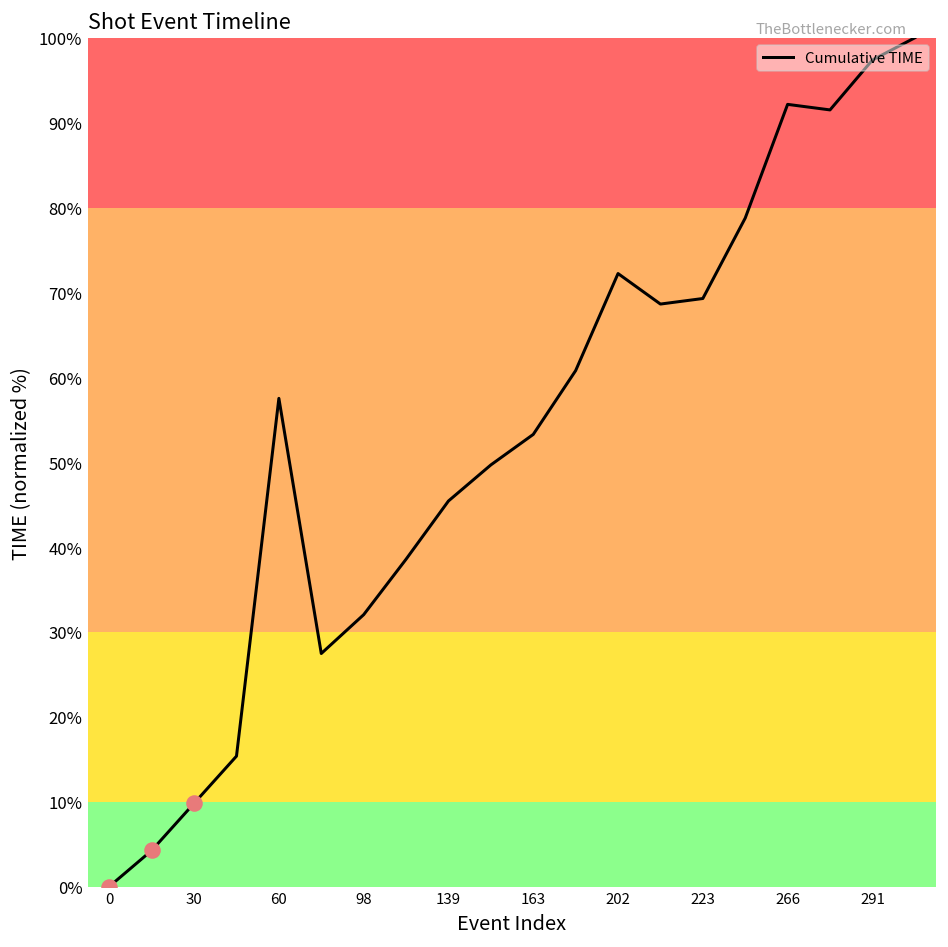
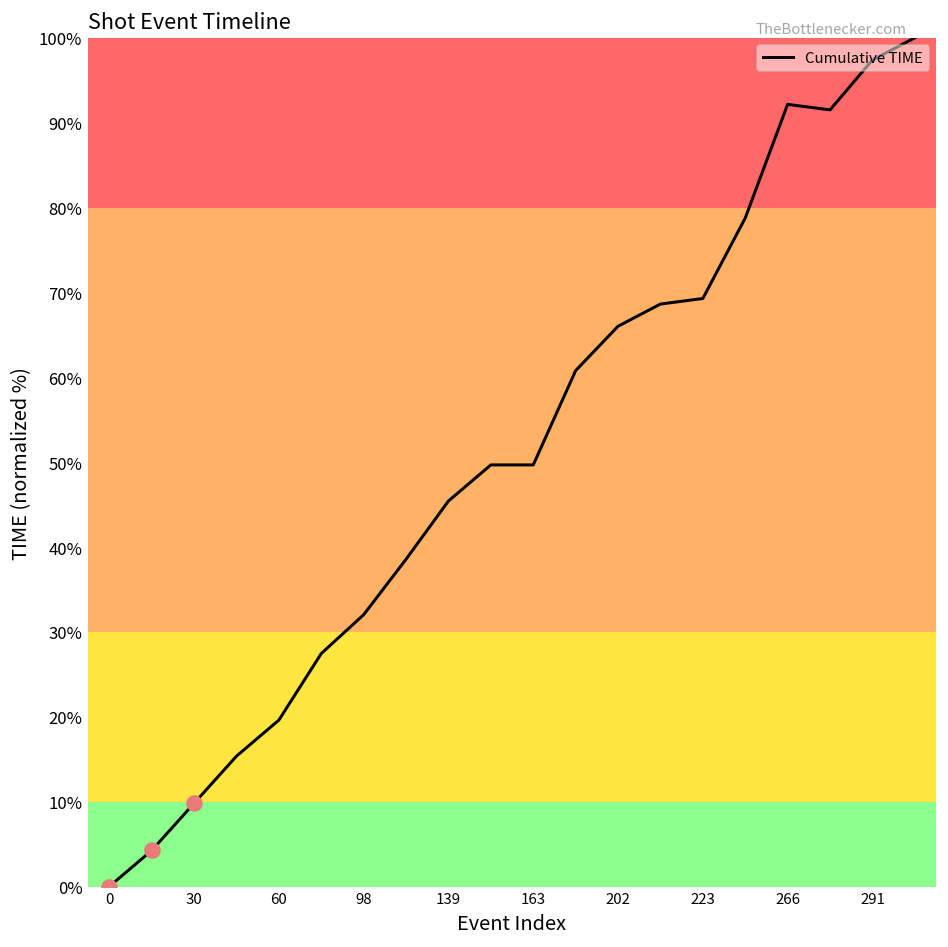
  {
    "Cumulative TIME": {
-     "60": "58%",
+     "60": "20%",
      "98": "32%",
      "139": "45%",
-     "163": "53%",
-     "202": "72%",
+     "163": "50%",
+     "202": "66%",
      "223": "69%",
      "266": "92%"
    }
  }
